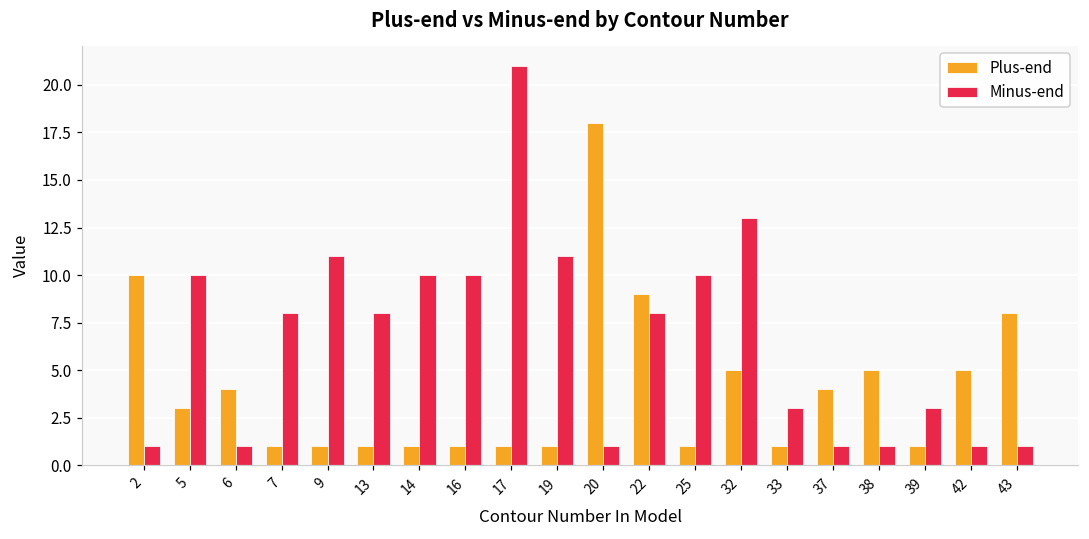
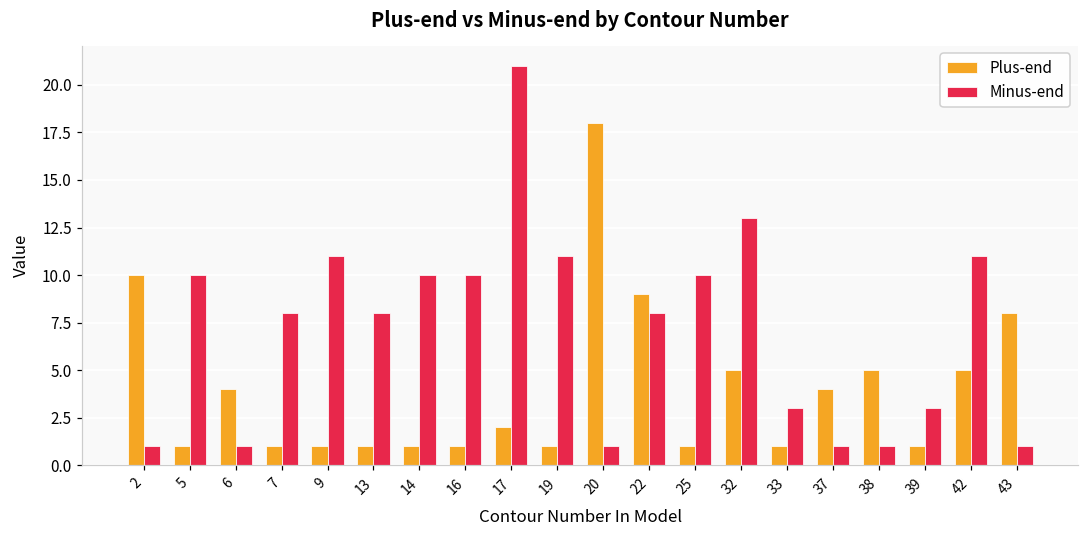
  {
    "Plus-end": {
      "2": 10,
-     "5": 3,
+     "5": 1,
      "6": 4,
      "7": 1,
      "9": 1,
      "13": 1,
      "14": 1,
      "16": 1,
-     "17": 1,
+     "17": 2,
      "19": 1,
      "20": 18,
      "22": 9,
      "25": 1,
      "32": 5,
      "33": 1,
      "37": 4,
      "38": 5,
      "39": 1,
      "42": 5,
      "43": 8
    },
    "Minus-end": {
      "2": 1,
      "5": 10,
      "6": 1,
      "7": 8,
      "9": 11,
      "13": 8,
      "14": 10,
      "16": 10,
      "17": 21,
      "19": 11,
      "20": 1,
      "22": 8,
      "25": 10,
      "32": 13,
      "33": 3,
      "37": 1,
      "38": 1,
      "39": 3,
-     "42": 1,
+     "42": 11,
      "43": 1
    }
  }
